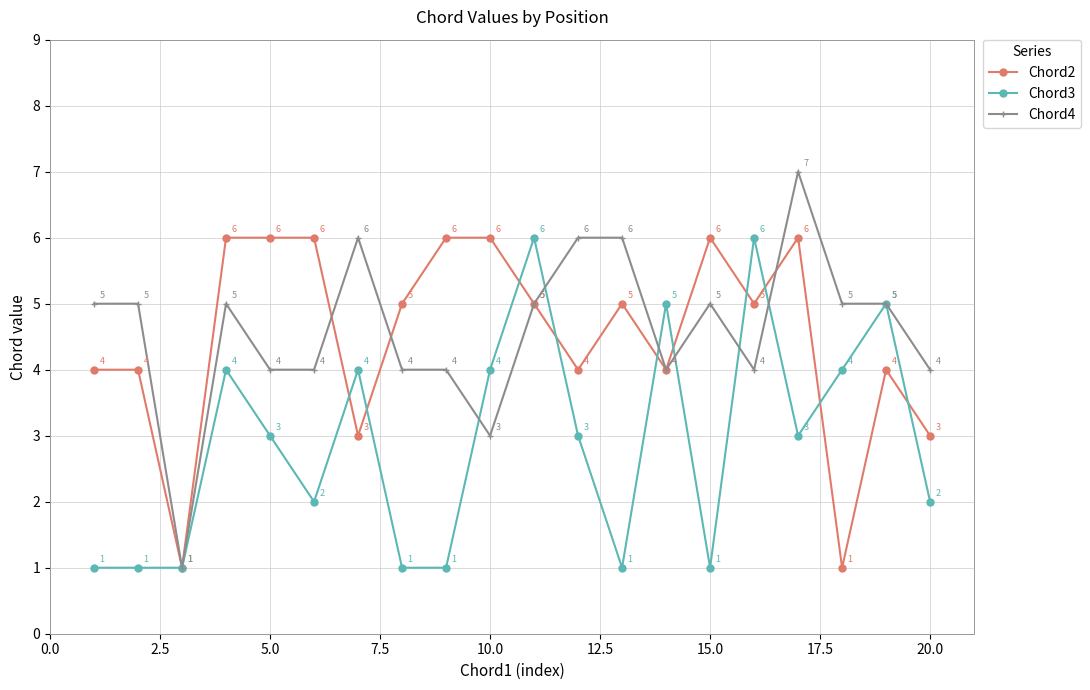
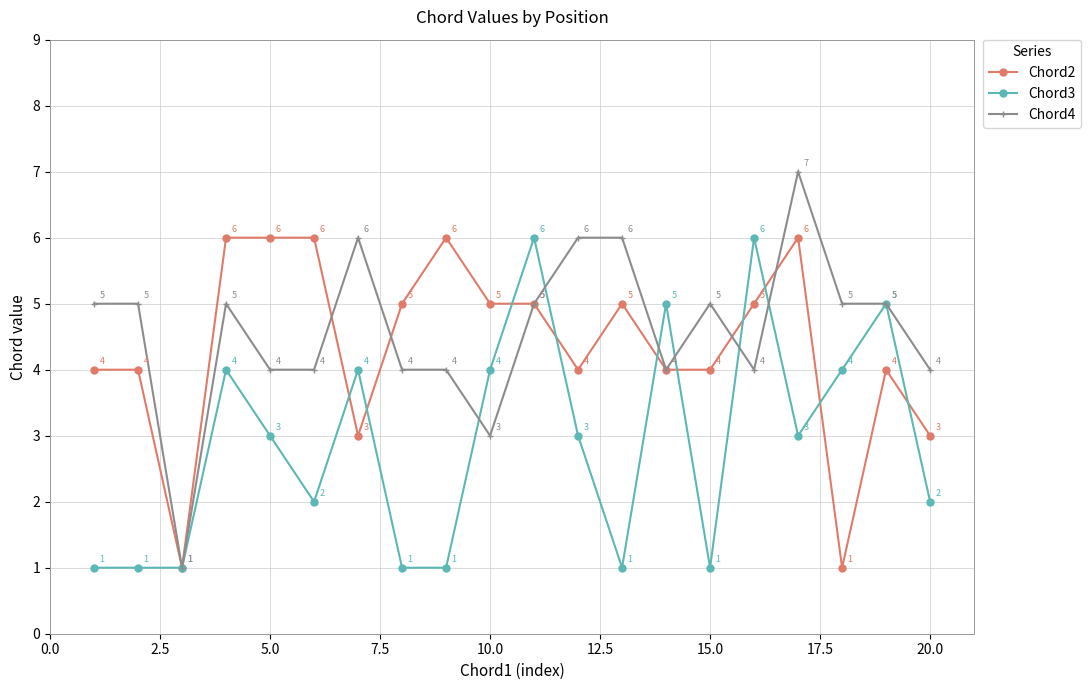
  {
    "Chord2": {
      "5.0": 6,
-     "10.0": 6,
-     "15.0": 6,
+     "10.0": 5,
+     "15.0": 4,
      "20.0": 3
    },
    "Chord3": {
      "5.0": 3,
      "10.0": 4,
      "15.0": 1,
      "20.0": 2
    },
    "Chord4": {
      "5.0": 4,
      "10.0": 3,
      "15.0": 5,
      "20.0": 4
    }
  }
